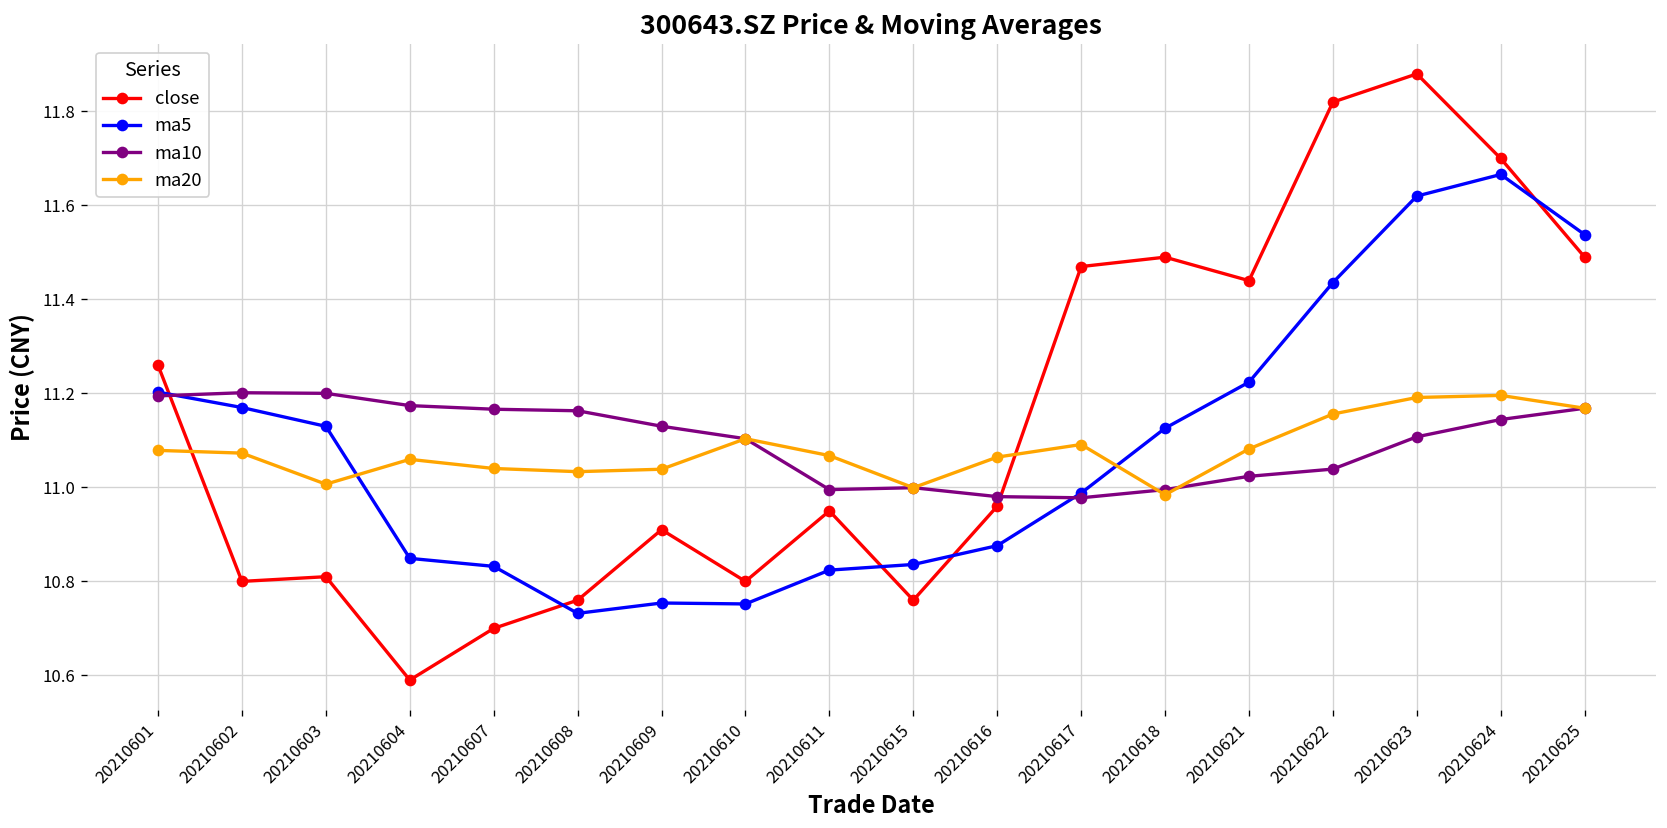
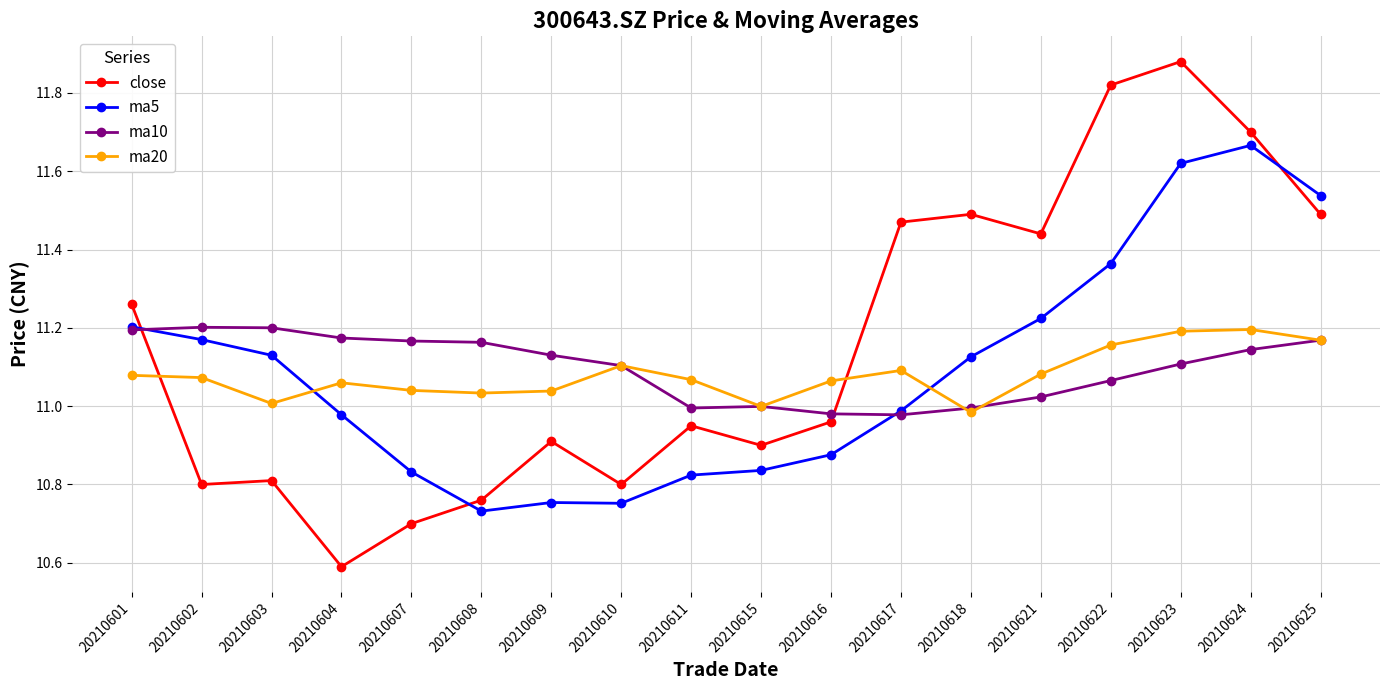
  {
    "close": {
      "20210601": 11.26,
      "20210602": 10.80,
      "20210603": 10.81,
      "20210604": 10.59,
      "20210607": 10.70,
      "20210608": 10.76,
      "20210609": 10.91,
      "20210610": 10.80,
      "20210611": 10.95,
-     "20210615": 10.76,
+     "20210615": 10.90,
      "20210616": 10.96,
      "20210617": 11.47,
      "20210618": 11.49,
      "20210621": 11.44,
      "20210622": 11.82,
      "20210623": 11.88,
      "20210624": 11.70,
      "20210625": 11.49
    },
    "ma5": {
      "20210601": 11.20,
      "20210602": 11.17,
      "20210603": 11.13,
-     "20210604": 10.85,
+     "20210604": 10.98,
      "20210607": 10.83,
      "20210608": 10.73,
      "20210609": 10.75,
      "20210610": 10.75,
      "20210611": 10.82,
      "20210615": 10.84,
      "20210616": 10.88,
      "20210617": 10.99,
      "20210618": 11.13,
      "20210621": 11.22,
-     "20210622": 11.44,
+     "20210622": 11.36,
      "20210623": 11.62,
      "20210624": 11.67,
      "20210625": 11.54
    },
    "ma10": {
      "20210601": 11.19,
      "20210602": 11.20,
      "20210603": 11.20,
      "20210604": 11.17,
      "20210607": 11.17,
      "20210608": 11.16,
      "20210609": 11.13,
      "20210611": 11.00,
      "20210616": 10.98,
      "20210617": 10.98,
      "20210618": 11.00,
      "20210621": 11.02,
-     "20210622": 11.04,
+     "20210622": 11.07,
      "20210623": 11.11,
      "20210624": 11.14
    },
    "ma20": {
      "20210601": 11.08,
      "20210602": 11.07,
      "20210603": 11.01,
      "20210604": 11.06,
      "20210607": 11.04,
      "20210608": 11.03,
      "20210609": 11.04,
      "20210611": 11.07,
      "20210616": 11.06,
      "20210617": 11.09,
      "20210618": 10.98,
      "20210621": 11.08,
      "20210622": 11.16,
      "20210623": 11.19,
      "20210624": 11.20
    }
  }
